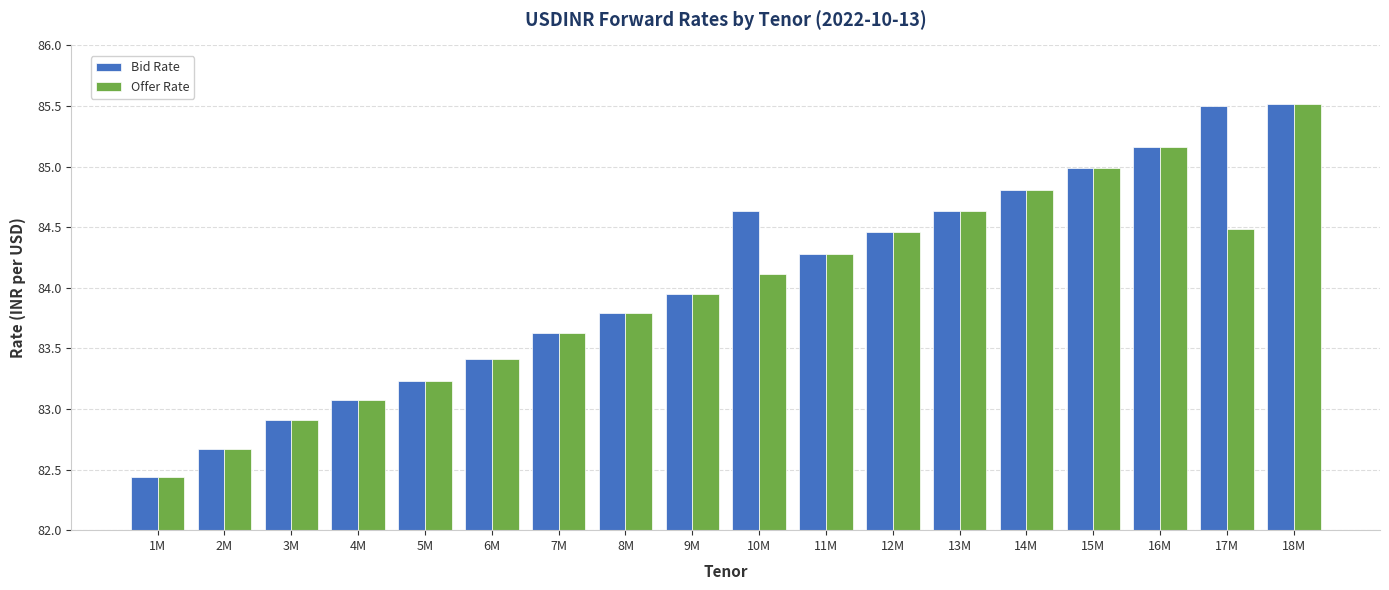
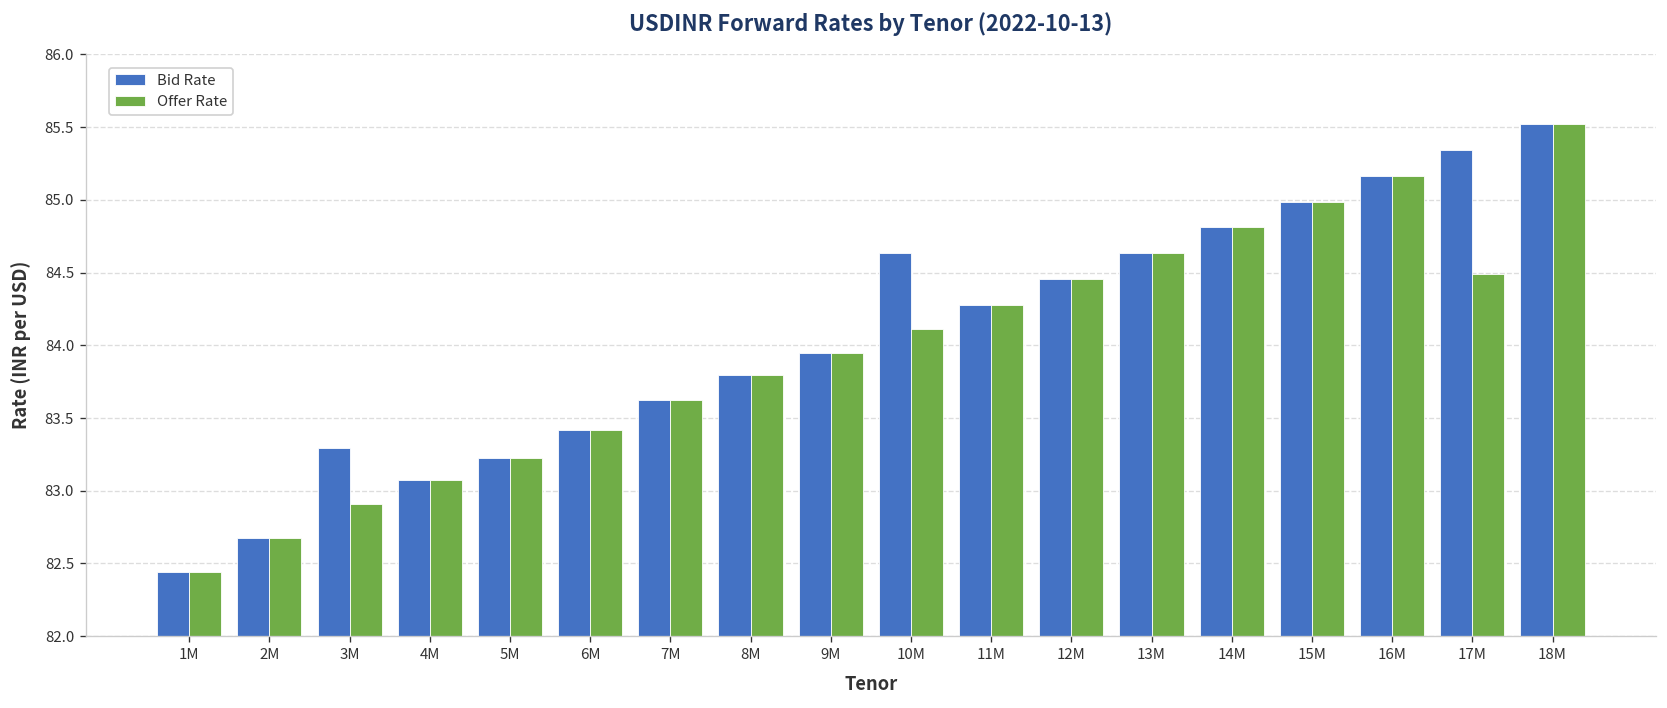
  {
    "Bid Rate": {
      "1M": 82.44,
      "2M": 82.67,
-     "3M": 82.91,
+     "3M": 83.29,
      "4M": 83.08,
      "5M": 83.23,
      "6M": 83.41,
      "7M": 83.63,
      "8M": 83.79,
      "9M": 83.95,
      "10M": 84.64,
      "11M": 84.28,
      "12M": 84.46,
      "13M": 84.63,
      "14M": 84.81,
      "15M": 84.99,
      "16M": 85.16,
-     "17M": 85.50,
+     "17M": 85.34,
      "18M": 85.52
    },
    "Offer Rate": {
      "1M": 82.44,
      "2M": 82.67,
      "3M": 82.91,
      "4M": 83.08,
      "5M": 83.23,
      "6M": 83.41,
      "7M": 83.63,
      "8M": 83.79,
      "9M": 83.95,
      "10M": 84.11,
      "11M": 84.28,
      "12M": 84.46,
      "13M": 84.63,
      "14M": 84.81,
      "15M": 84.99,
      "16M": 85.16,
      "17M": 84.49,
      "18M": 85.52
    }
  }
